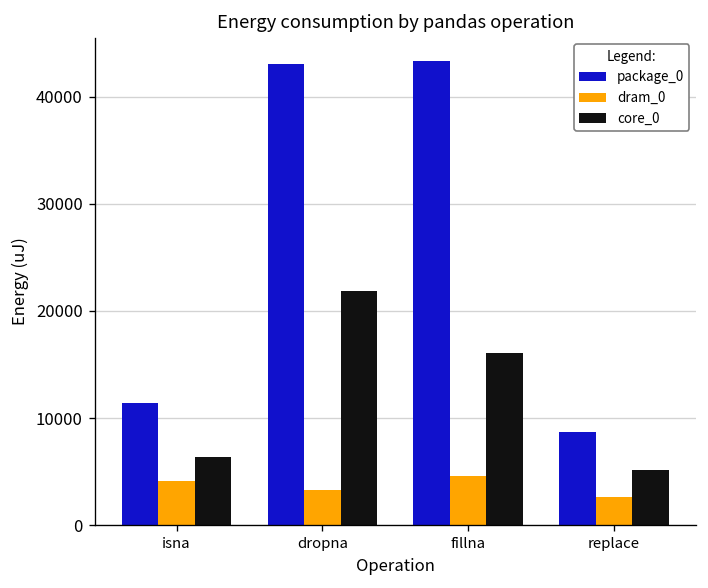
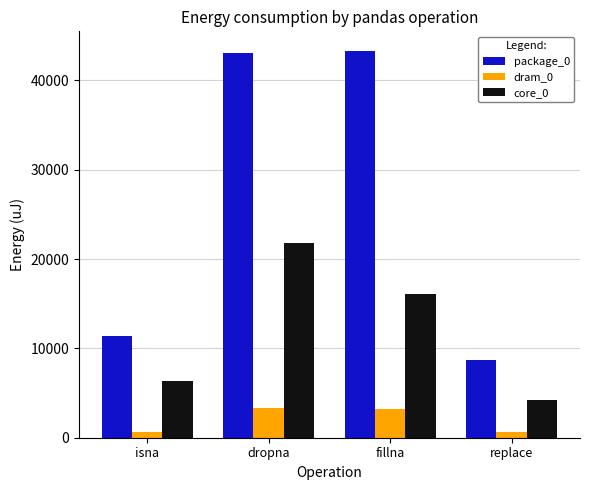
  {
    "package_0": {
      "isna": 11000,
      "dropna": 43000,
      "fillna": 43000,
      "replace": 9000
    },
    "dram_0": {
-     "isna": 4000,
+     "isna": 1000,
      "dropna": 3000,
-     "fillna": 5000,
-     "replace": 3000
+     "fillna": 3000,
+     "replace": 1000
    },
    "core_0": {
      "isna": 6000,
      "dropna": 22000,
      "fillna": 16000,
-     "replace": 5000
+     "replace": 4000
    }
  }
